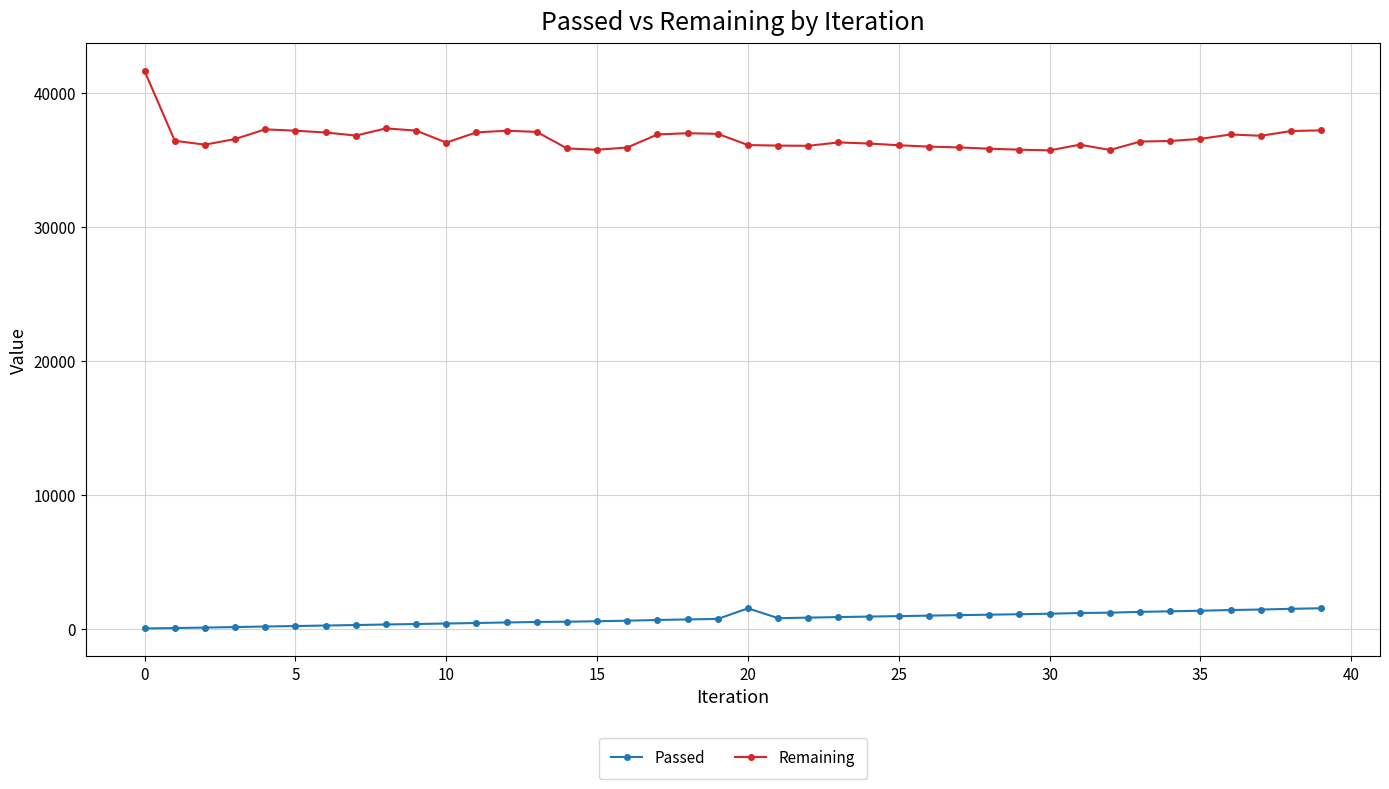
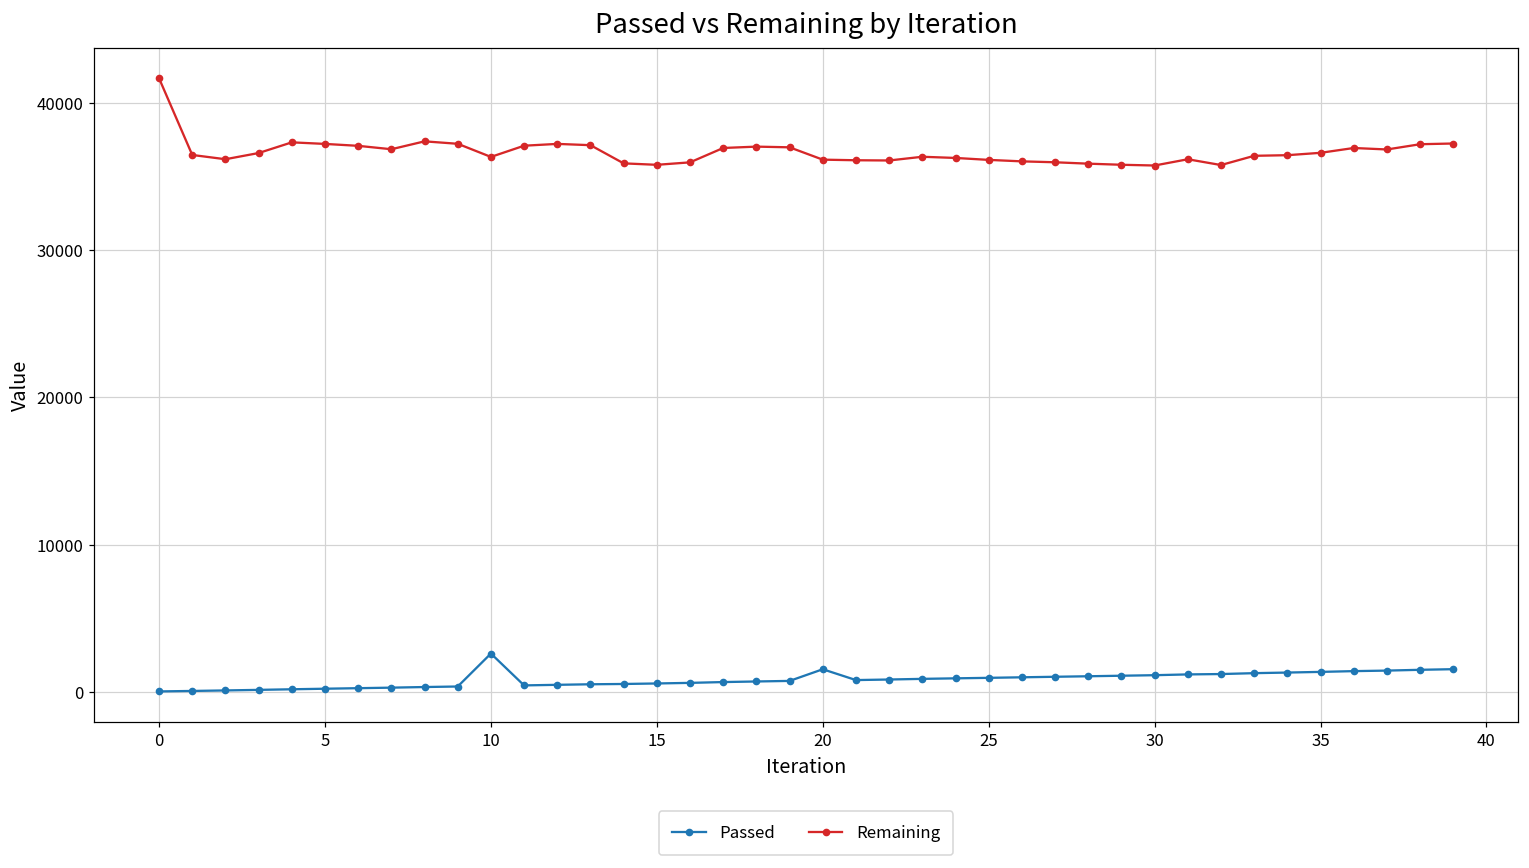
  {
    "Passed": {
      "0": 0,
      "5": 200,
-     "10": 400,
+     "10": 2600,
      "15": 600,
      "20": 1500,
      "25": 1000,
      "30": 1100,
      "35": 1400
    },
    "Remaining": {
      "0": 41600,
      "5": 37200,
      "10": 36300,
      "15": 35800,
      "20": 36100,
      "25": 36100,
      "30": 35700,
      "35": 36600
    }
  }
